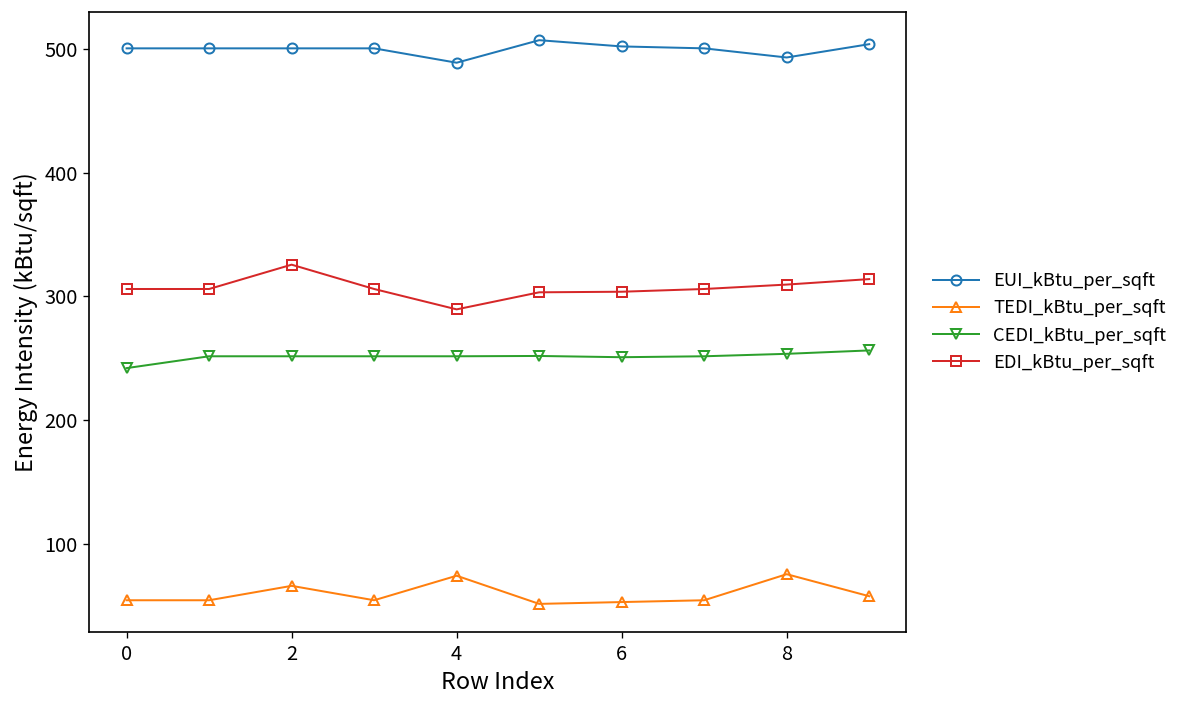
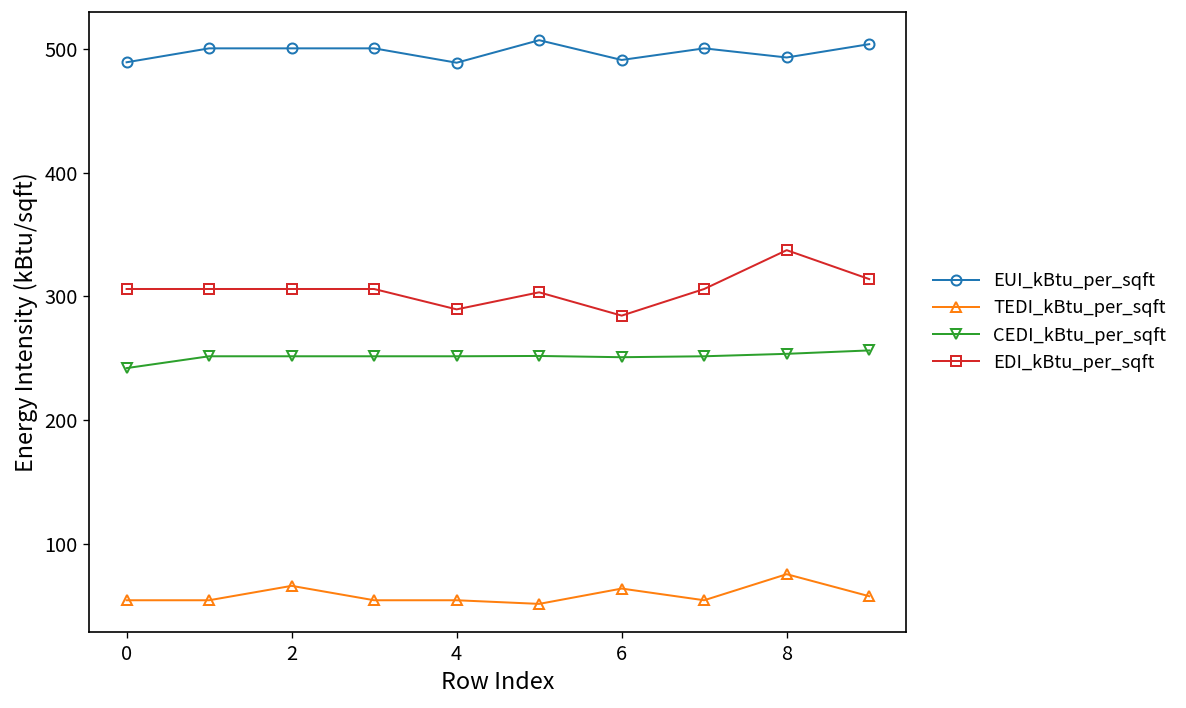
  {
    "EUI_kBtu_per_sqft": {
-     "0": 501,
+     "0": 489,
      "2": 501,
      "4": 489,
-     "6": 502,
+     "6": 491,
      "8": 493
    },
    "TEDI_kBtu_per_sqft": {
      "0": 54,
      "2": 66,
-     "4": 74,
-     "6": 53,
+     "4": 54,
+     "6": 64,
      "8": 75
    },
    "CEDI_kBtu_per_sqft": {
      "0": 242,
      "2": 252,
      "4": 252,
      "6": 251,
      "8": 254
    },
    "EDI_kBtu_per_sqft": {
      "0": 306,
-     "2": 326,
+     "2": 306,
      "4": 290,
-     "6": 304,
-     "8": 310
+     "6": 284,
+     "8": 337
    }
  }
